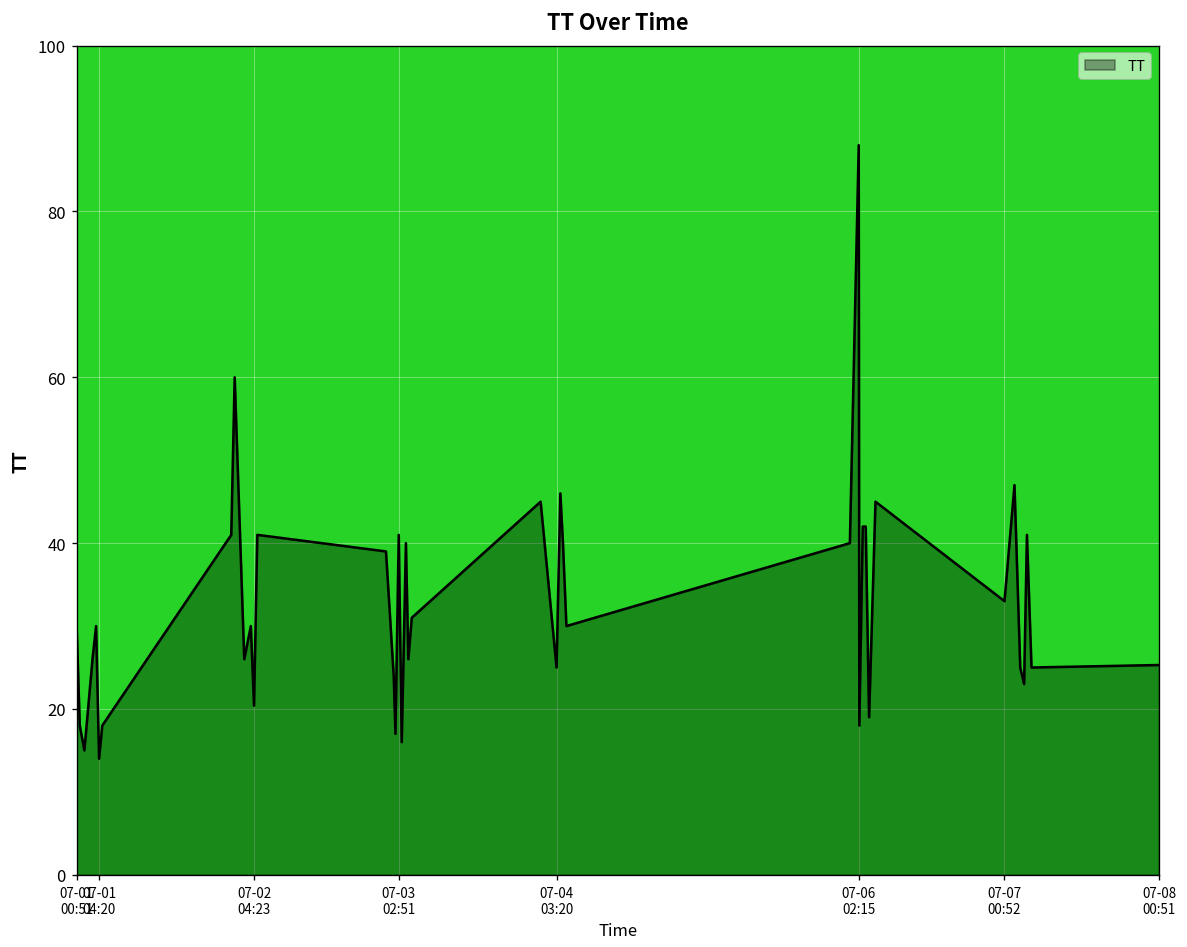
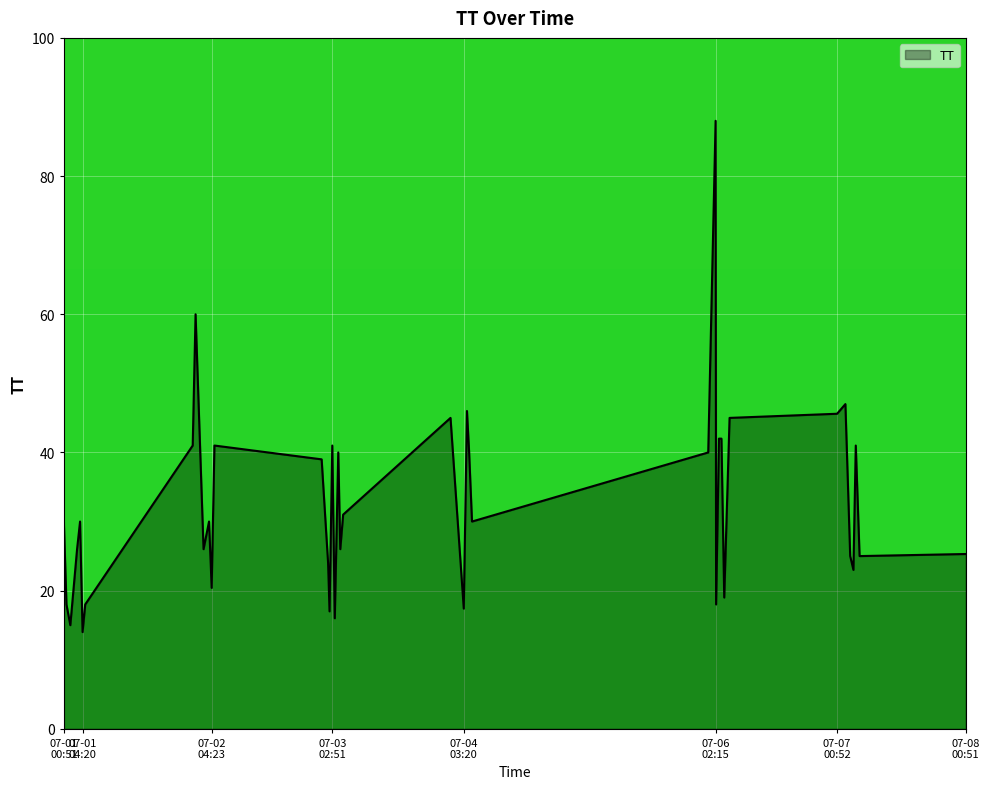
  {
    "07-02 04:23": 20,
    "07-03 02:51": 41,
-   "07-04 03:20": 25,
+   "07-04 03:20": 17,
    "07-06 02:15": 88,
-   "07-07 00:52": 33,
+   "07-07 00:52": 46,
    "07-08 00:51": 25
  }
